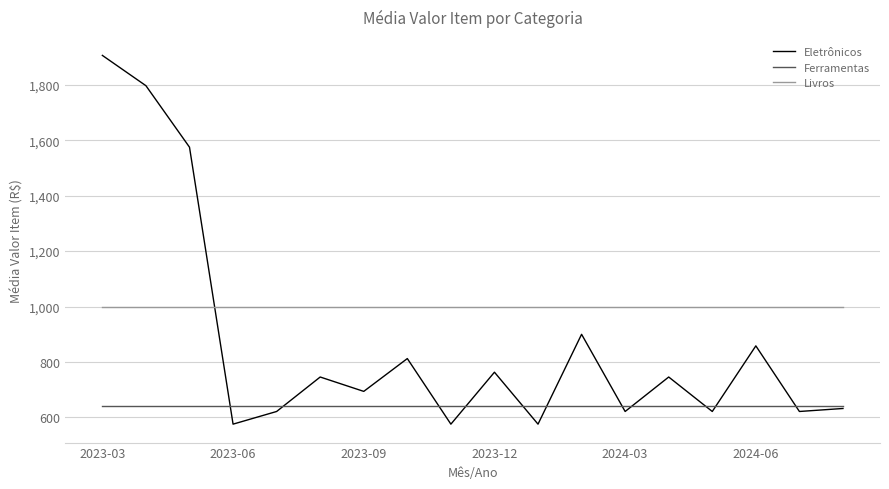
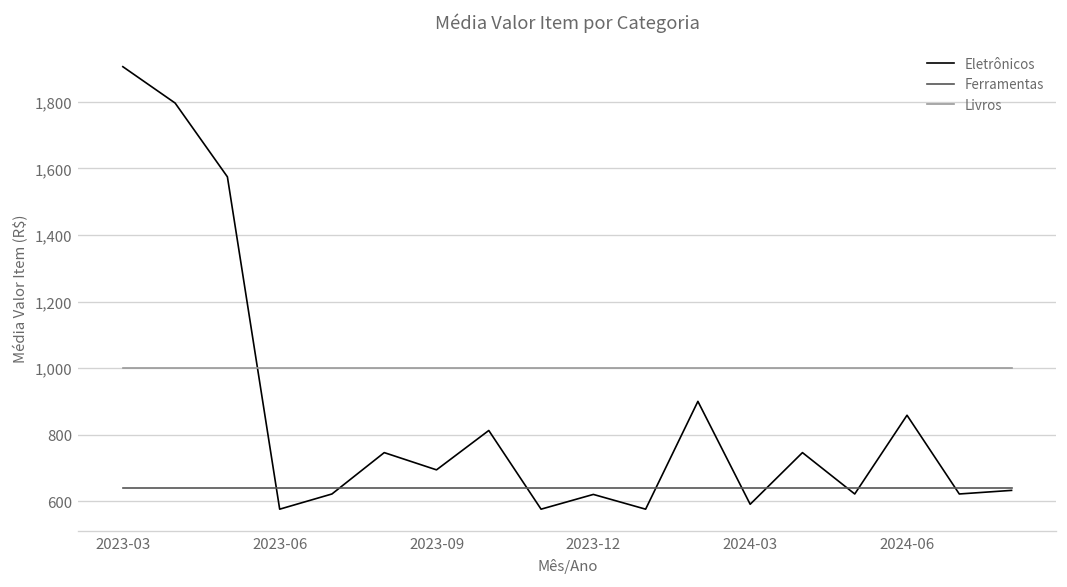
  {
    "Eletrônicos": {
      "2023-03": "1,910",
      "2023-06": "580",
      "2023-09": "690",
-     "2023-12": "760",
-     "2024-03": "620",
+     "2023-12": "620",
+     "2024-03": "590",
      "2024-06": "860"
    },
    "Ferramentas": {
      "2023-03": "640",
      "2023-06": "640",
      "2023-09": "640",
      "2023-12": "640",
      "2024-03": "640",
      "2024-06": "640"
    },
    "Livros": {
      "2023-03": "1,000",
      "2023-06": "1,000",
      "2023-09": "1,000",
      "2023-12": "1,000",
      "2024-03": "1,000",
      "2024-06": "1,000"
    }
  }
